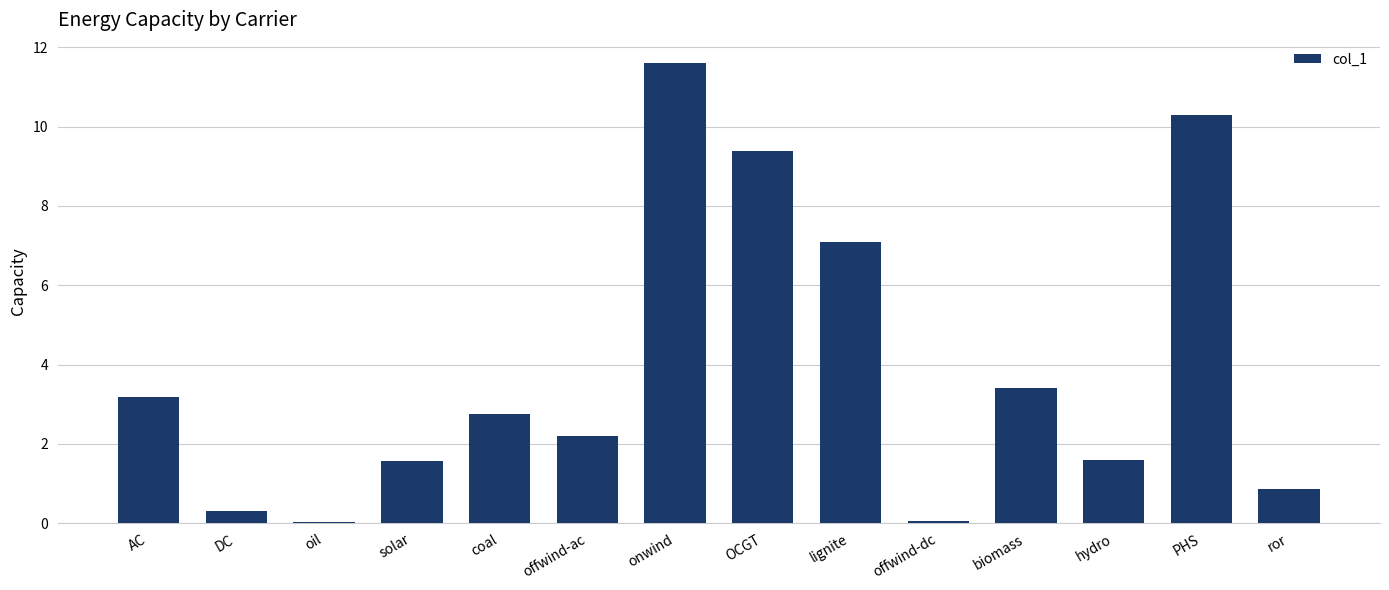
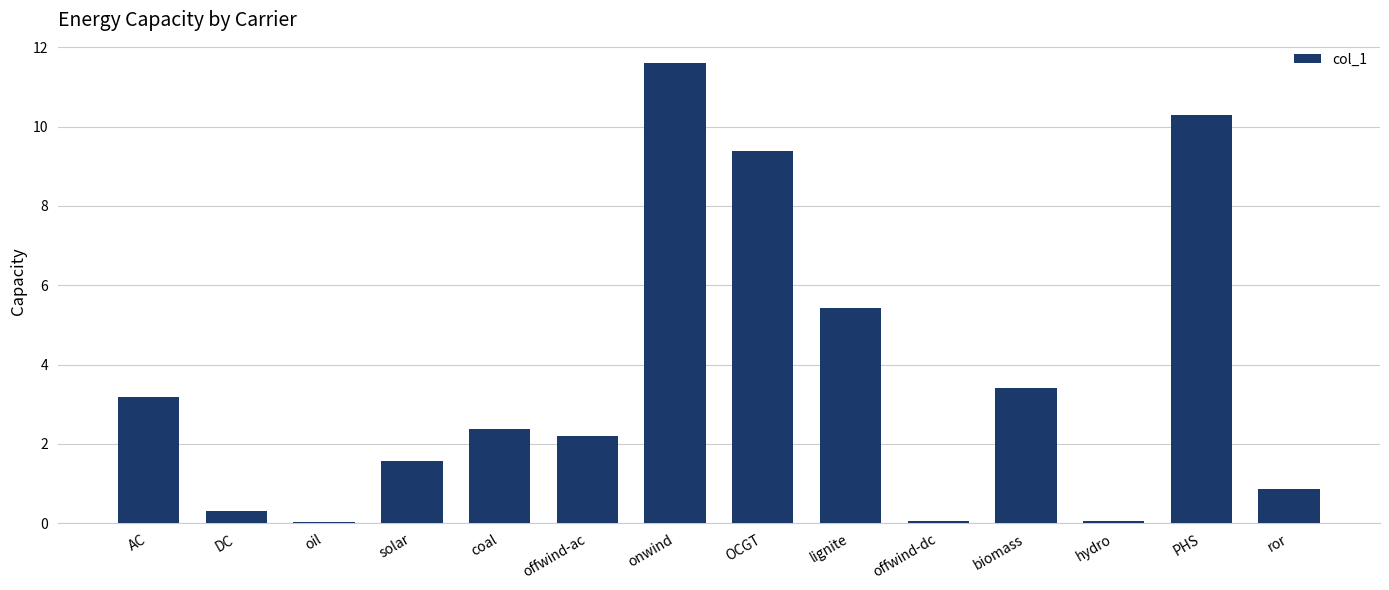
  {
    "AC": 3.2,
    "DC": 0.3,
    "solar": 1.6,
-   "coal": 2.8,
+   "coal": 2.4,
    "offwind-ac": 2.2,
    "onwind": 11.6,
    "OCGT": 9.4,
-   "lignite": 7.1,
+   "lignite": 5.4,
    "biomass": 3.4,
-   "hydro": 1.6,
+   "hydro": 0.1,
    "PHS": 10.3,
    "ror": 0.9
  }
